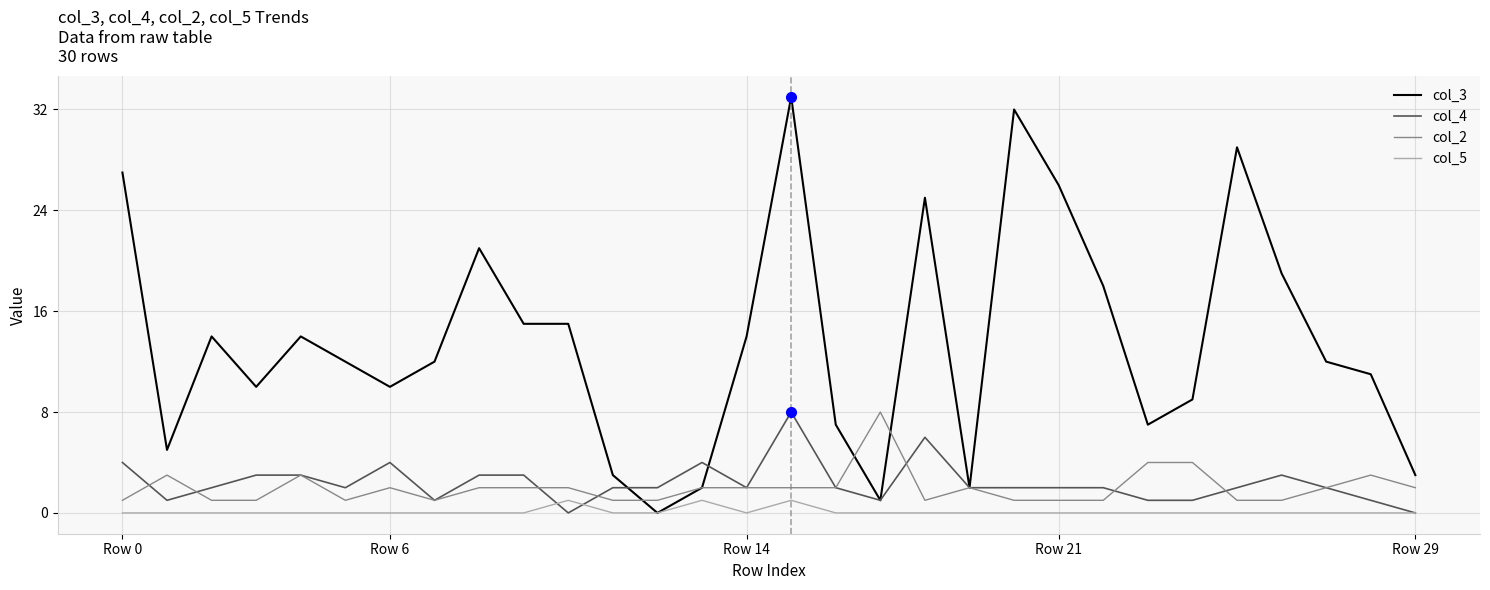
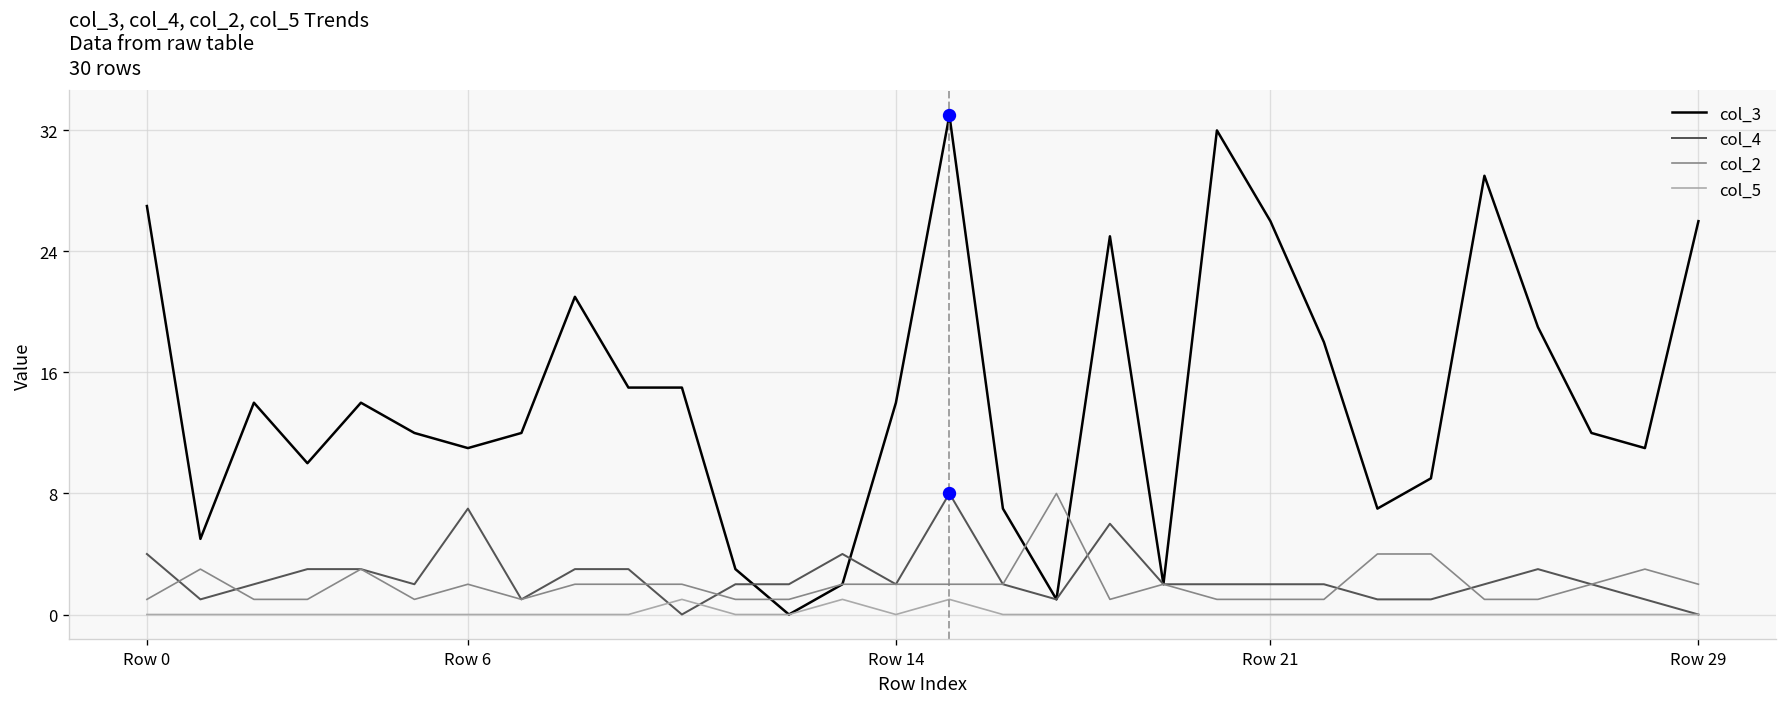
  {
    "col_3": {
      "Row 0": 27,
-     "Row 6": 10,
+     "Row 6": 11,
      "Row 14": 14,
      "Row 21": 26,
-     "Row 29": 3
+     "Row 29": 26
    },
    "col_4": {
      "Row 0": 4,
-     "Row 6": 4,
+     "Row 6": 7,
      "Row 21": 2
    }
  }
